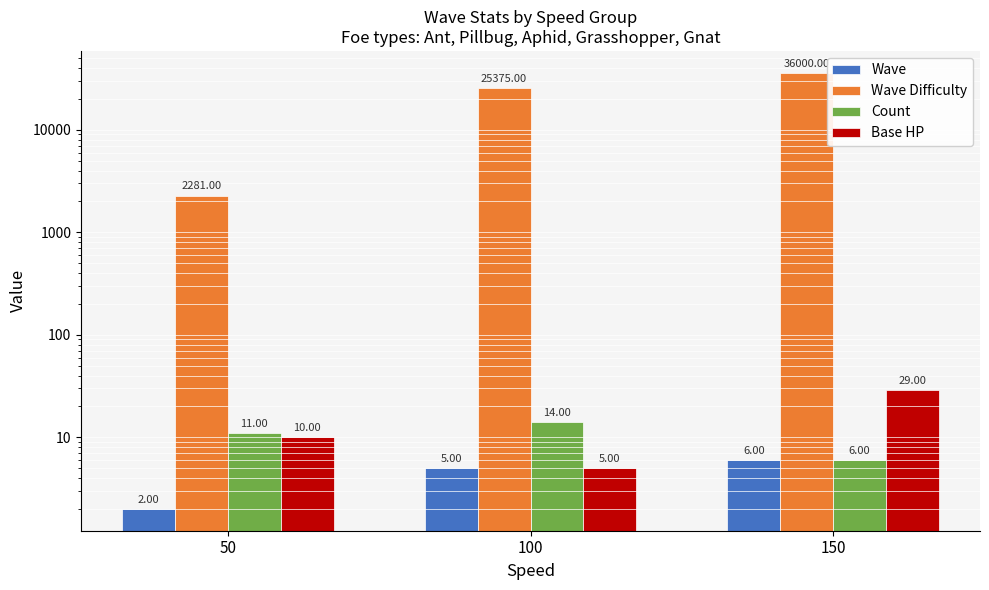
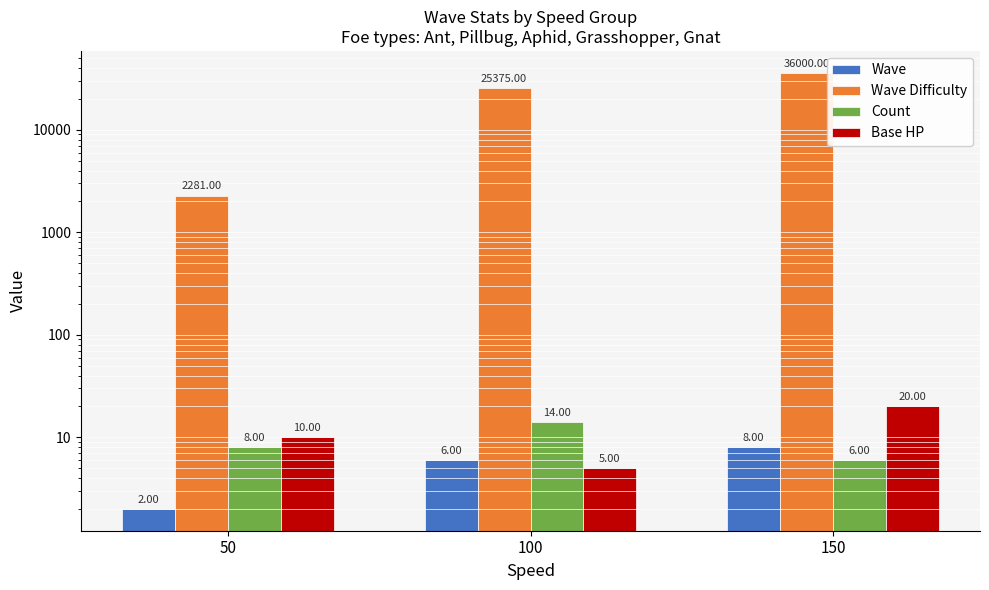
  {
    "Wave": {
      "50": 2.00,
-     "100": 5.00,
-     "150": 6.00
+     "100": 6.00,
+     "150": 8.00
    },
    "Wave Difficulty": {
      "50": 2281.00,
      "100": 25375.00
    },
    "Count": {
-     "50": 11.00,
+     "50": 8.00,
      "100": 14.00,
      "150": 6.00
    },
    "Base HP": {
      "50": 10.00,
      "100": 5.00,
-     "150": 29.00
+     "150": 20.00
    }
  }
